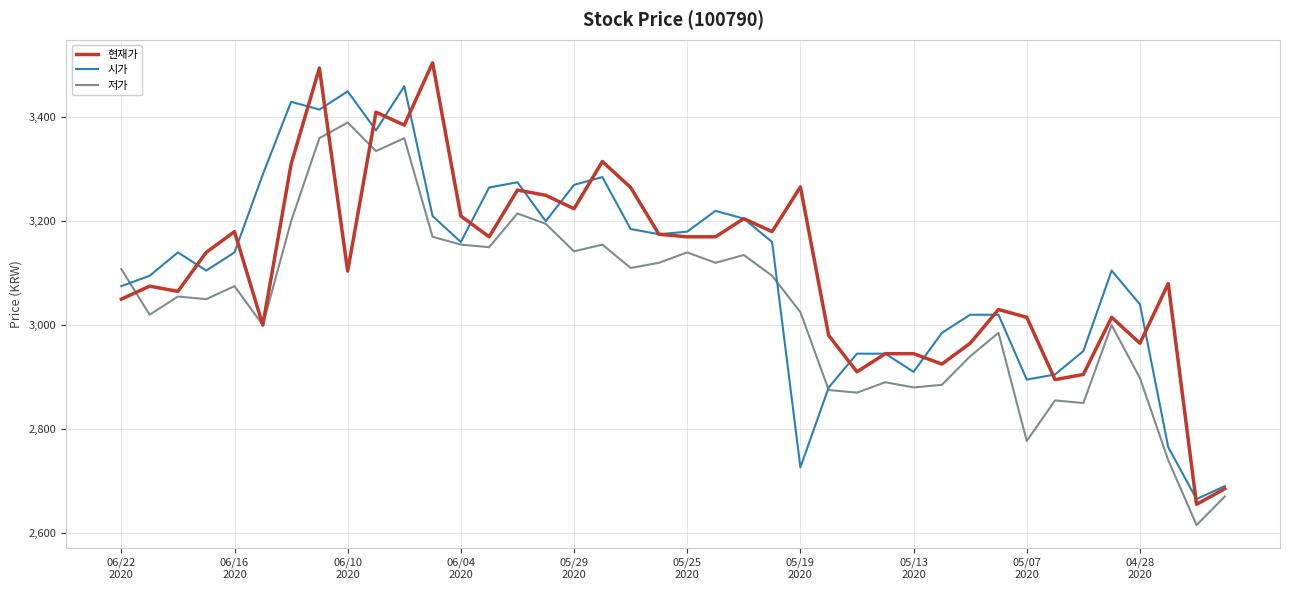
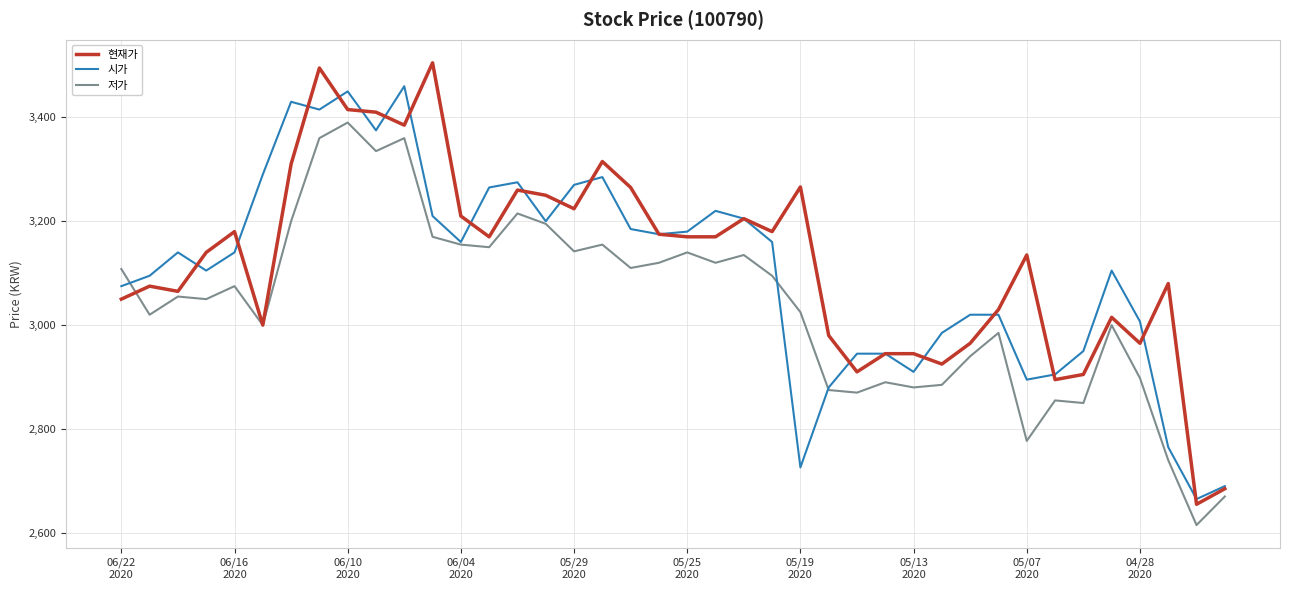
  {
    "현재가": {
      "06/22 2020": "3,050",
      "06/16 2020": "3,180",
-     "06/10 2020": "3,100",
+     "06/10 2020": "3,420",
      "06/04 2020": "3,210",
      "05/29 2020": "3,220",
      "05/25 2020": "3,170",
      "05/19 2020": "3,270",
      "05/13 2020": "2,950",
-     "05/07 2020": "3,020",
+     "05/07 2020": "3,140",
      "04/28 2020": "2,970"
    },
    "시가": {
      "06/22 2020": "3,080",
      "06/16 2020": "3,140",
      "06/10 2020": "3,450",
      "06/04 2020": "3,160",
      "05/29 2020": "3,270",
      "05/25 2020": "3,180",
      "05/19 2020": "2,730",
      "05/13 2020": "2,910",
      "05/07 2020": "2,900",
-     "04/28 2020": "3,040"
+     "04/28 2020": "3,010"
    },
    "저가": {
      "06/22 2020": "3,110",
      "06/16 2020": "3,080",
      "06/10 2020": "3,390",
      "06/04 2020": "3,160",
      "05/29 2020": "3,140",
      "05/25 2020": "3,140",
      "05/19 2020": "3,030",
      "05/13 2020": "2,880",
      "05/07 2020": "2,780",
      "04/28 2020": "2,900"
    }
  }
